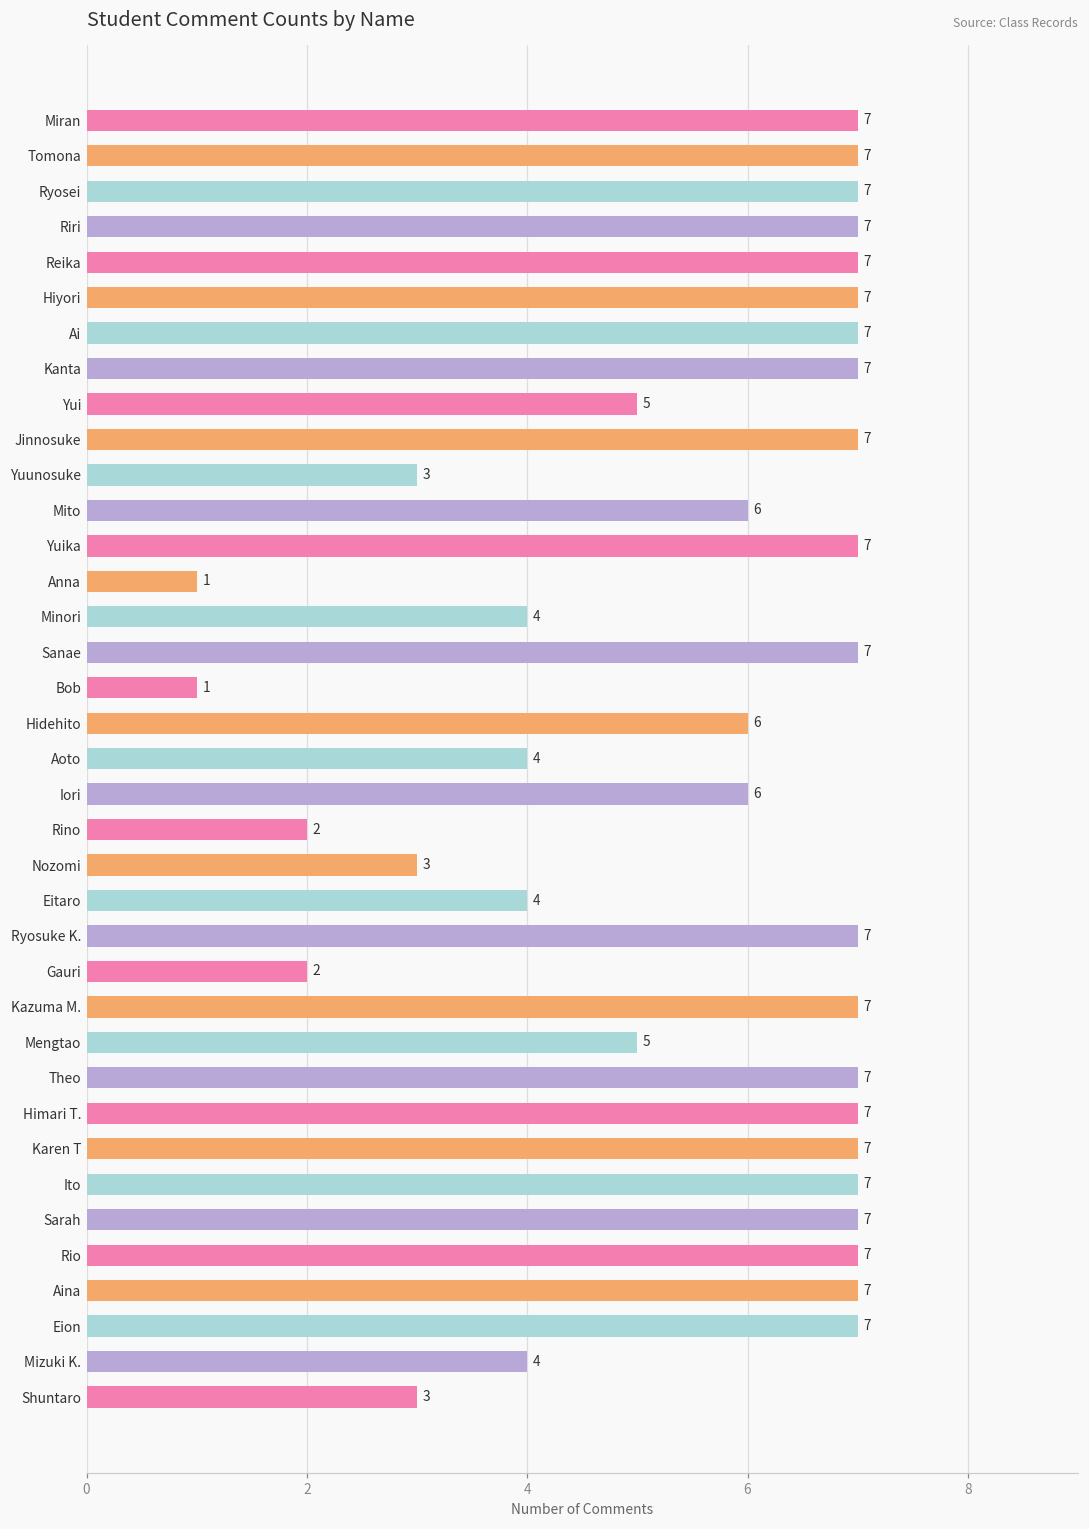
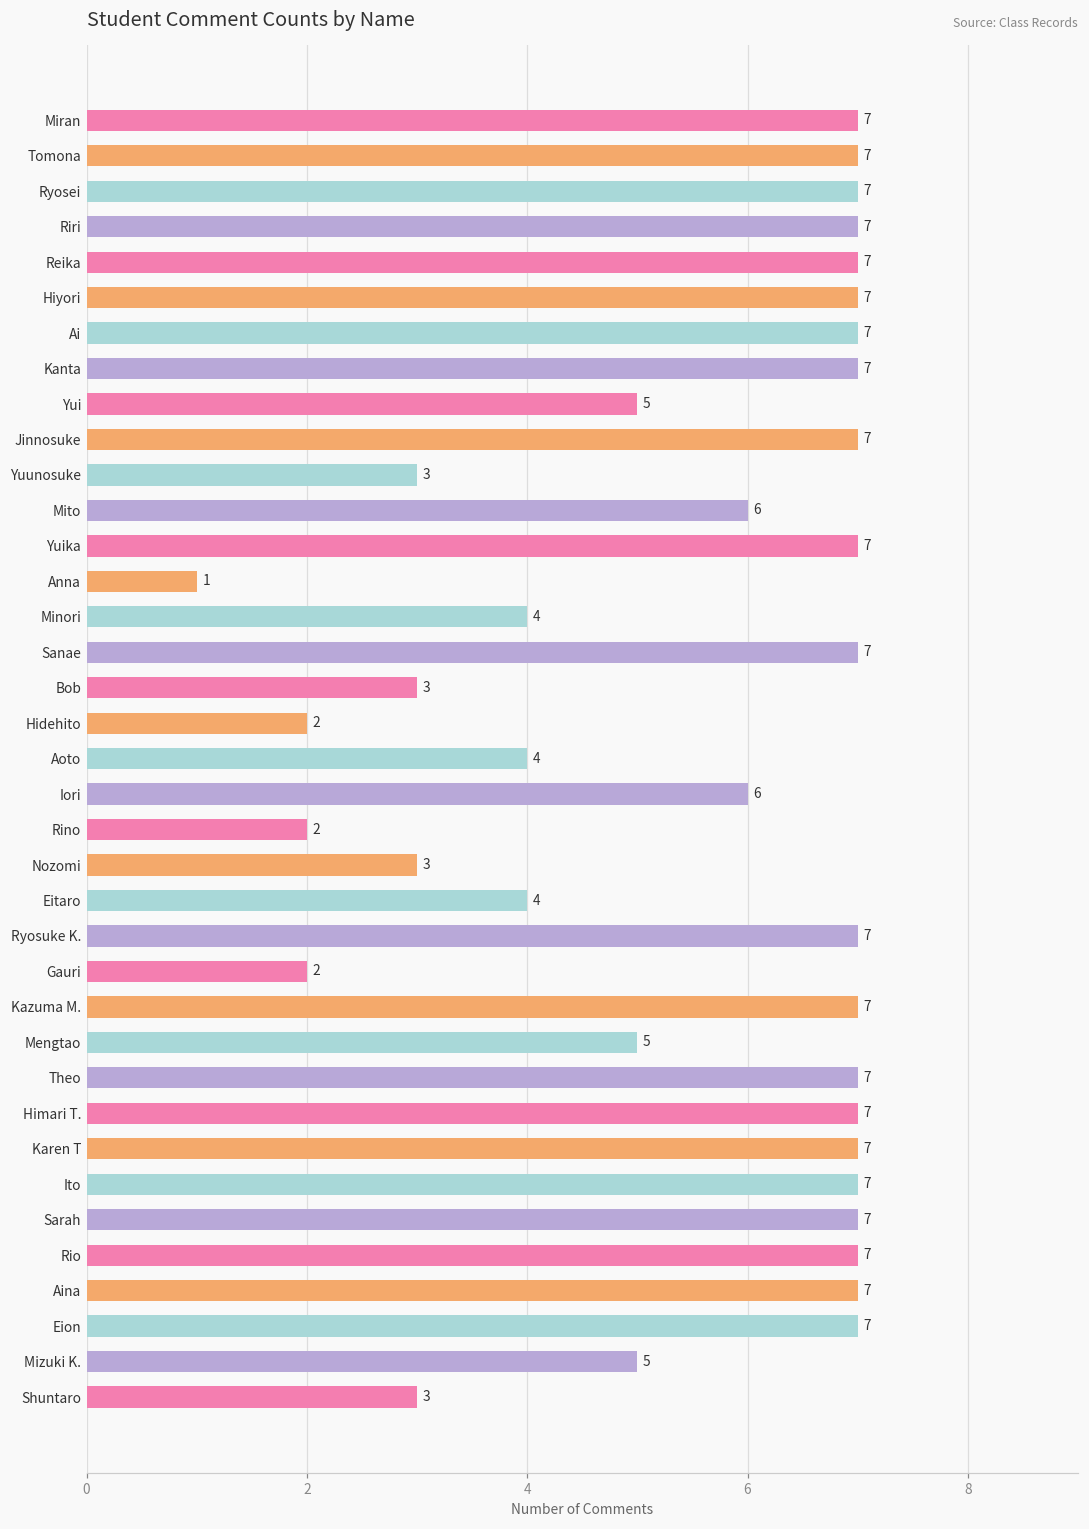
  {
    "Miran": 7,
    "Tomona": 7,
    "Ryosei": 7,
    "Riri": 7,
    "Reika": 7,
    "Hiyori": 7,
    "Ai": 7,
    "Kanta": 7,
    "Yui": 5,
    "Jinnosuke": 7,
    "Yuunosuke": 3,
    "Mito": 6,
    "Yuika": 7,
    "Anna": 1,
    "Minori": 4,
    "Sanae": 7,
-   "Bob": 1,
-   "Hidehito": 6,
+   "Bob": 3,
+   "Hidehito": 2,
    "Aoto": 4,
    "Iori": 6,
    "Rino": 2,
    "Nozomi": 3,
    "Eitaro": 4,
    "Ryosuke K.": 7,
    "Gauri": 2,
    "Kazuma M.": 7,
    "Mengtao": 5,
    "Theo": 7,
    "Himari T.": 7,
    "Karen T": 7,
    "Ito": 7,
    "Sarah": 7,
    "Rio": 7,
    "Aina": 7,
    "Eion": 7,
-   "Mizuki K.": 4,
+   "Mizuki K.": 5,
    "Shuntaro": 3
  }
